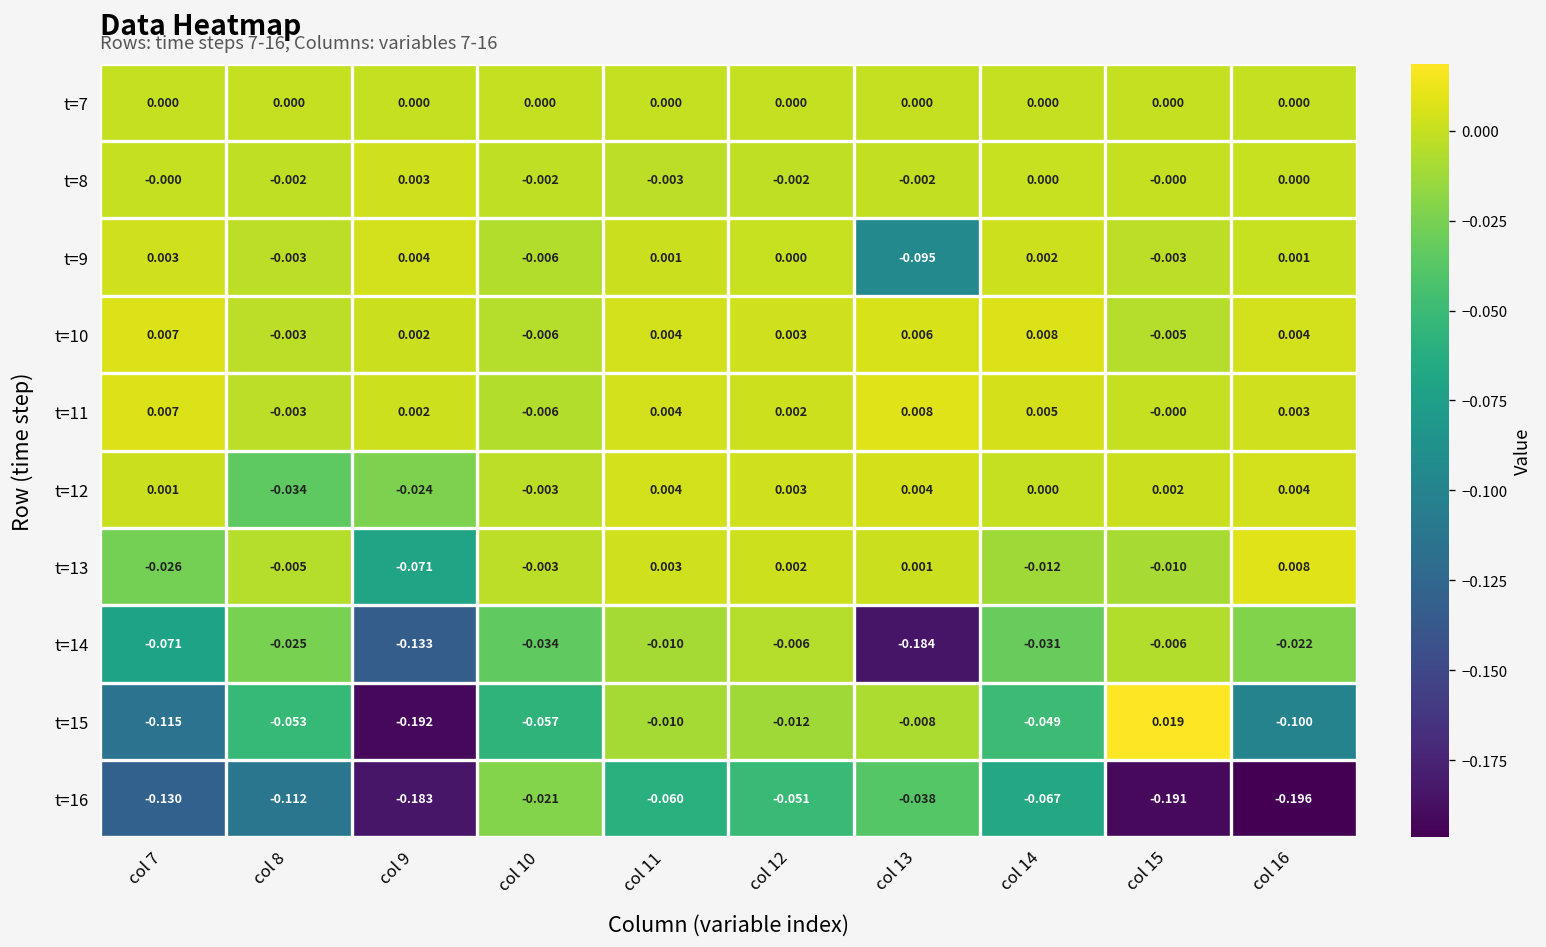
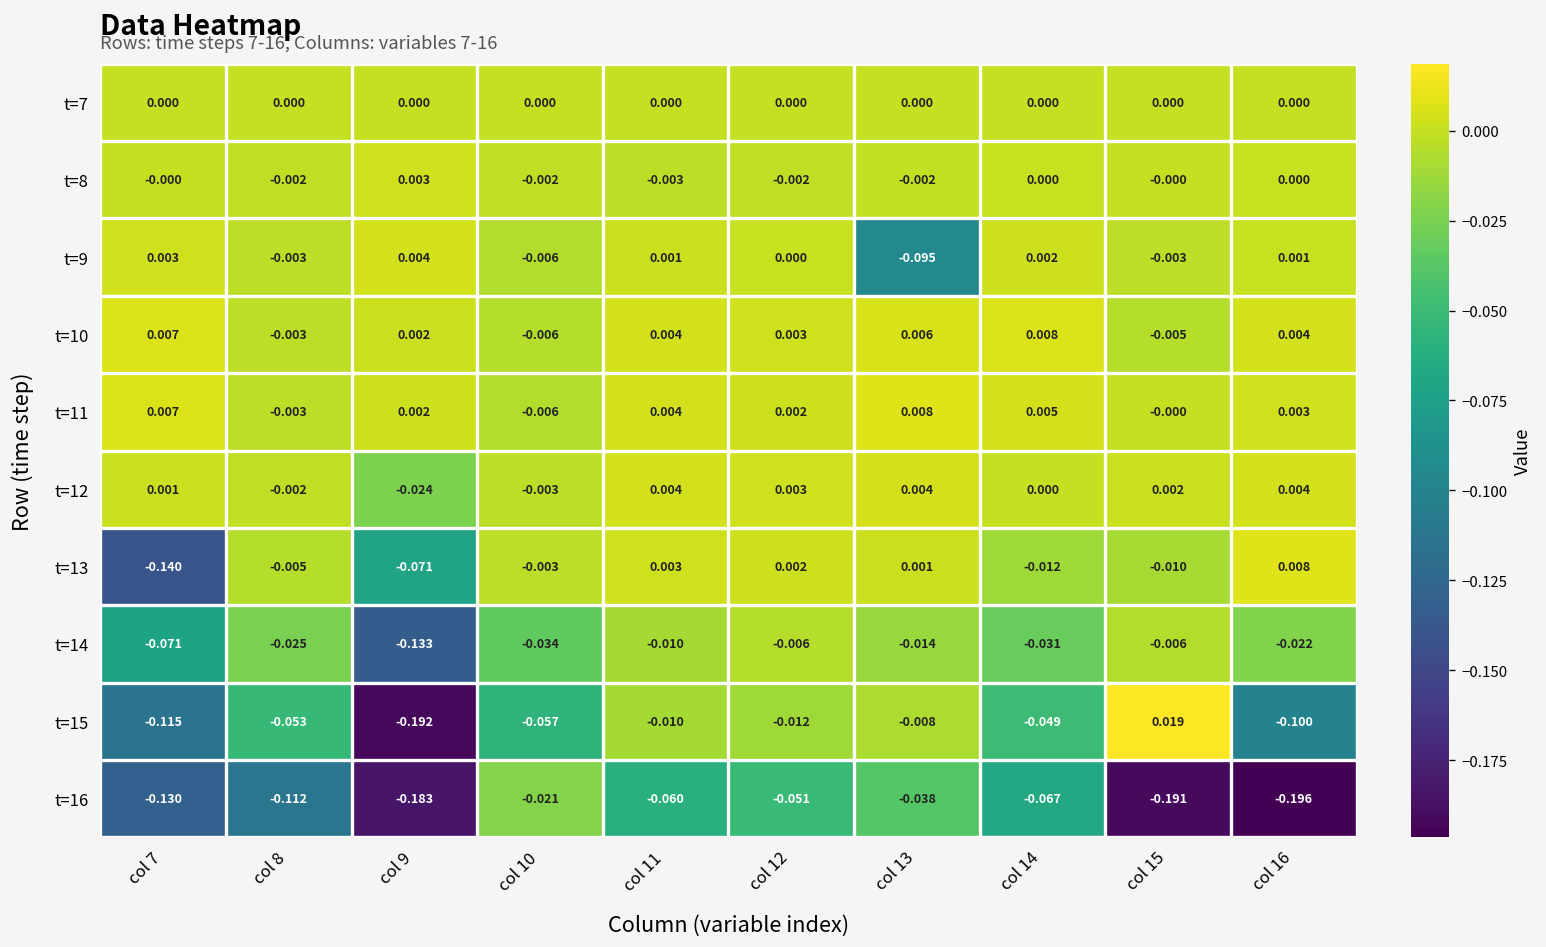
  {
    "t=7": {
      "col 7": 0.000,
      "col 8": 0.000,
      "col 9": 0.000,
      "col 10": 0.000,
      "col 11": 0.000,
      "col 12": 0.000,
      "col 13": 0.000,
      "col 14": 0.000,
      "col 15": 0.000,
      "col 16": 0.000
    },
    "t=8": {
      "col 7": -0.000,
      "col 8": -0.002,
      "col 9": 0.003,
      "col 10": -0.002,
      "col 11": -0.003,
      "col 12": -0.002,
      "col 13": -0.002,
      "col 14": 0.000,
      "col 15": -0.000,
      "col 16": 0.000
    },
    "t=9": {
      "col 7": 0.003,
      "col 8": -0.003,
      "col 9": 0.004,
      "col 10": -0.006,
      "col 11": 0.001,
      "col 12": 0.000,
      "col 13": -0.095,
      "col 14": 0.002,
      "col 15": -0.003,
      "col 16": 0.001
    },
    "t=10": {
      "col 7": 0.007,
      "col 8": -0.003,
      "col 9": 0.002,
      "col 10": -0.006,
      "col 11": 0.004,
      "col 12": 0.003,
      "col 13": 0.006,
      "col 14": 0.008,
      "col 15": -0.005,
      "col 16": 0.004
    },
    "t=11": {
      "col 7": 0.007,
      "col 8": -0.003,
      "col 9": 0.002,
      "col 10": -0.006,
      "col 11": 0.004,
      "col 12": 0.002,
      "col 13": 0.008,
      "col 14": 0.005,
      "col 15": -0.000,
      "col 16": 0.003
    },
    "t=12": {
      "col 7": 0.001,
-     "col 8": -0.034,
+     "col 8": -0.002,
      "col 9": -0.024,
      "col 10": -0.003,
      "col 11": 0.004,
      "col 12": 0.003,
      "col 13": 0.004,
      "col 14": 0.000,
      "col 15": 0.002,
      "col 16": 0.004
    },
    "t=13": {
-     "col 7": -0.026,
+     "col 7": -0.140,
      "col 8": -0.005,
      "col 9": -0.071,
      "col 10": -0.003,
      "col 11": 0.003,
      "col 12": 0.002,
      "col 13": 0.001,
      "col 14": -0.012,
      "col 15": -0.010,
      "col 16": 0.008
    },
    "t=14": {
      "col 7": -0.071,
      "col 8": -0.025,
      "col 9": -0.133,
      "col 10": -0.034,
      "col 11": -0.010,
      "col 12": -0.006,
-     "col 13": -0.184,
+     "col 13": -0.014,
      "col 14": -0.031,
      "col 15": -0.006,
      "col 16": -0.022
    },
    "t=15": {
      "col 7": -0.115,
      "col 8": -0.053,
      "col 9": -0.192,
      "col 10": -0.057,
      "col 11": -0.010,
      "col 12": -0.012,
      "col 13": -0.008,
      "col 14": -0.049,
      "col 15": 0.019,
      "col 16": -0.100
    },
    "t=16": {
      "col 7": -0.130,
      "col 8": -0.112,
      "col 9": -0.183,
      "col 10": -0.021,
      "col 11": -0.060,
      "col 12": -0.051,
      "col 13": -0.038,
      "col 14": -0.067,
      "col 15": -0.191,
      "col 16": -0.196
    }
  }
